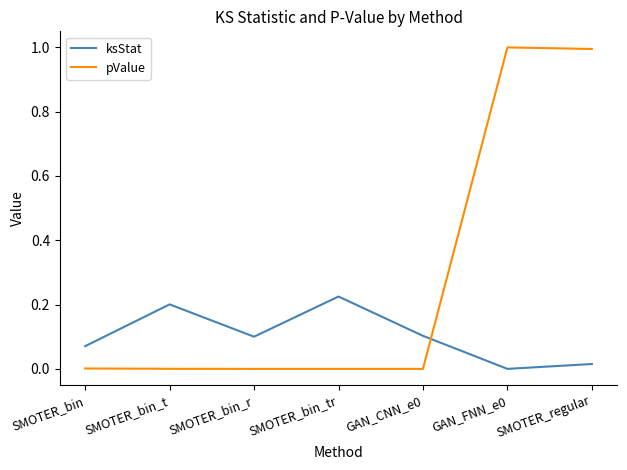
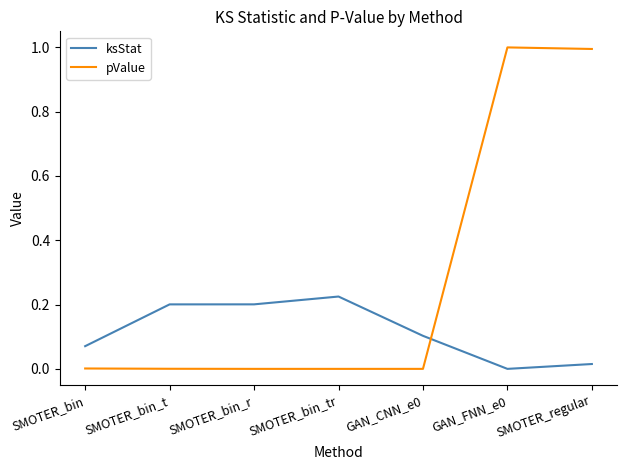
  {
    "ksStat": {
      "SMOTER_bin": 0.07,
      "SMOTER_bin_t": 0.20,
-     "SMOTER_bin_r": 0.10,
+     "SMOTER_bin_r": 0.20,
      "SMOTER_bin_tr": 0.23,
      "GAN_CNN_e0": 0.10,
      "GAN_FNN_e0": 0.00,
      "SMOTER_regular": 0.02
    },
    "pValue": {
      "SMOTER_bin": 0.00,
      "SMOTER_bin_t": 0.00,
      "SMOTER_bin_r": 0.00,
      "SMOTER_bin_tr": 0.00,
      "GAN_CNN_e0": 0.00,
      "GAN_FNN_e0": 1.00,
      "SMOTER_regular": 1.00
    }
  }
